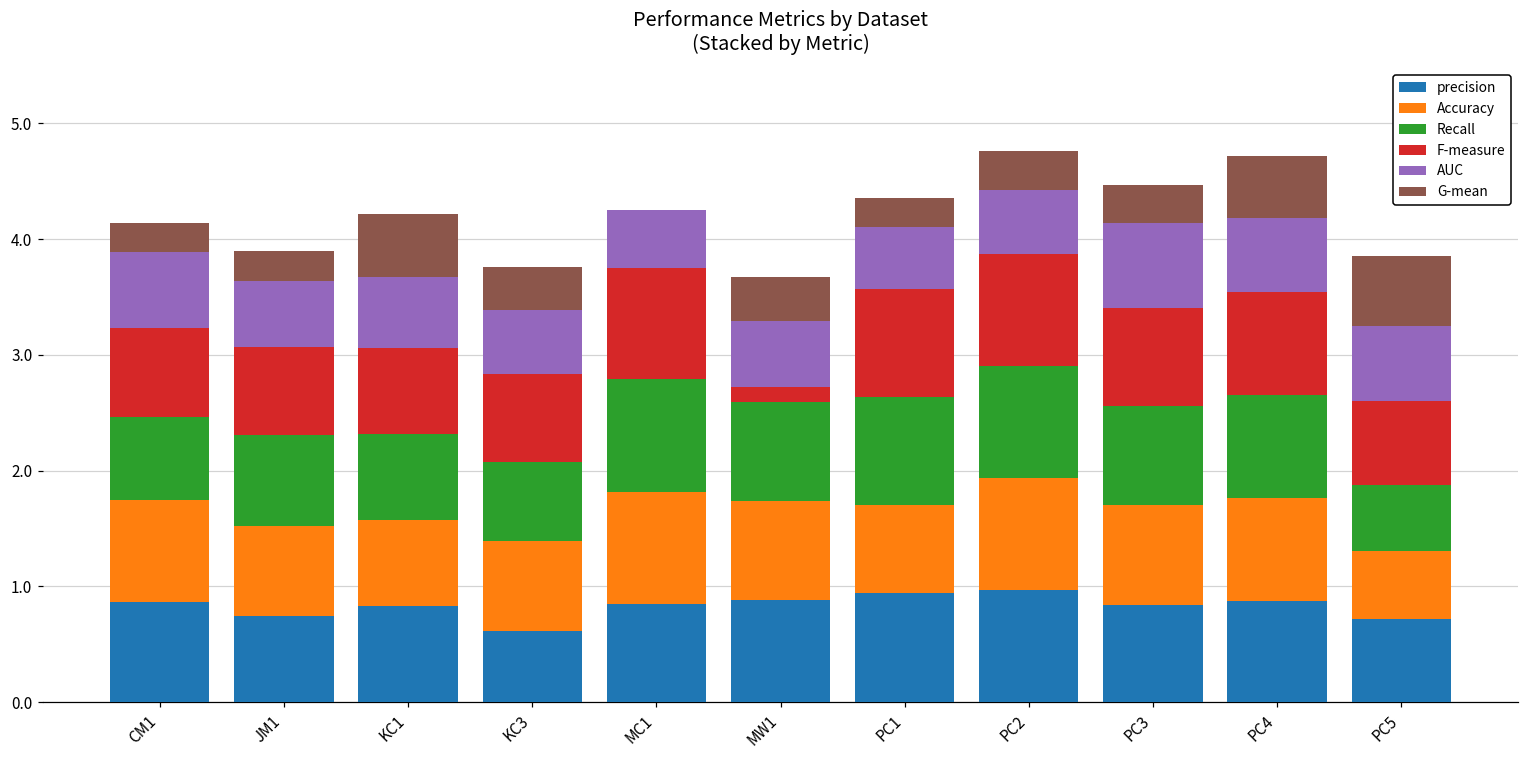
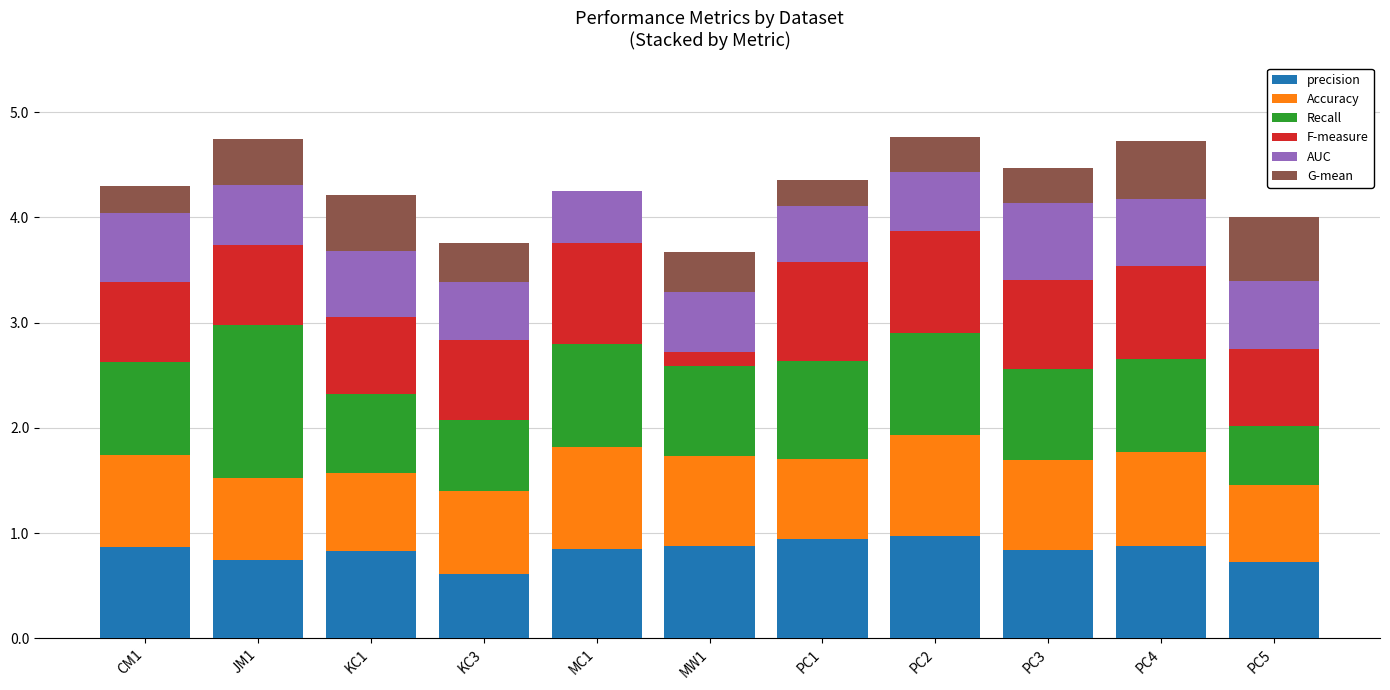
  {
    "precision": {
      "CM1": 0.86,
      "JM1": 0.74,
      "KC1": 0.83,
      "KC3": 0.61,
      "MC1": 0.84,
      "MW1": 0.88,
      "PC1": 0.94,
      "PC2": 0.97,
      "PC3": 0.84,
      "PC4": 0.87,
      "PC5": 0.72
    },
    "Accuracy": {
      "CM1": 0.88,
      "JM1": 0.78,
      "KC1": 0.75,
      "KC3": 0.78,
      "MC1": 0.97,
      "MW1": 0.86,
      "PC1": 0.76,
      "PC2": 0.97,
      "PC3": 0.86,
      "PC4": 0.89,
-     "PC5": 0.59
+     "PC5": 0.74
    },
    "Recall": {
-     "CM1": 0.72,
-     "JM1": 0.78,
+     "CM1": 0.88,
+     "JM1": 1.45,
      "KC1": 0.75,
      "KC3": 0.68,
      "MC1": 0.97,
      "MW1": 0.86,
      "PC1": 0.94,
      "PC2": 0.97,
      "PC3": 0.86,
      "PC4": 0.89,
      "PC5": 0.56
    },
    "F-measure": {
      "CM1": 0.76,
      "JM1": 0.76,
      "KC1": 0.74,
      "KC3": 0.76,
      "MC1": 0.96,
      "MW1": 0.13,
      "PC1": 0.94,
      "PC2": 0.97,
      "PC3": 0.85,
      "PC4": 0.88,
      "PC5": 0.73
    },
    "AUC": {
      "CM1": 0.66,
      "JM1": 0.57,
      "KC1": 0.62,
      "KC3": 0.55,
      "MC1": 0.50,
      "MW1": 0.57,
      "PC1": 0.53,
      "PC2": 0.56,
      "PC3": 0.73,
      "PC4": 0.64,
      "PC5": 0.65
    },
    "G-mean": {
      "CM1": 0.25,
-     "JM1": 0.26,
+     "JM1": 0.43,
      "KC1": 0.54,
      "KC3": 0.37,
      "MC1": 0.00,
      "MW1": 0.38,
      "PC1": 0.25,
      "PC2": 0.33,
      "PC3": 0.33,
      "PC4": 0.54,
      "PC5": 0.61
    }
  }
